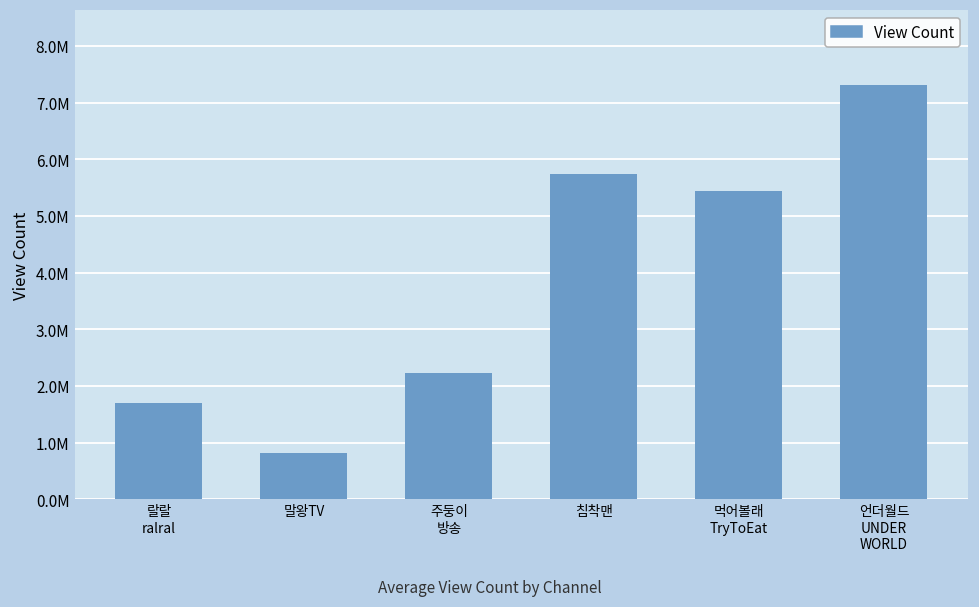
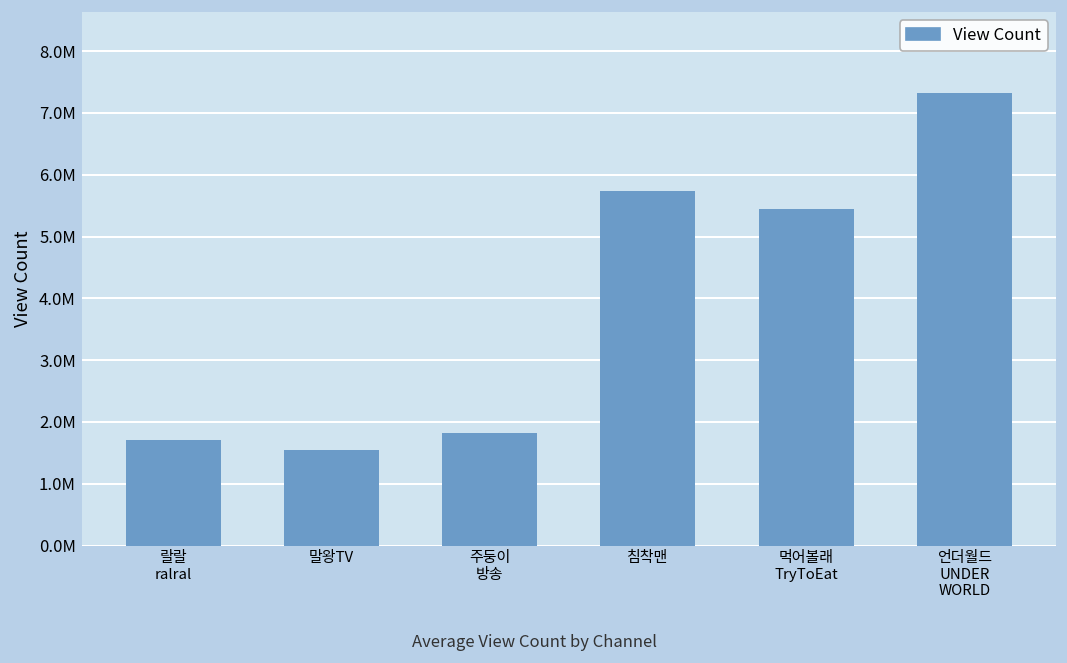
  {
    "랄랄 ralral": 1700000,
-   "말왕TV": 800000,
-   "주둥이 방송": 2200000,
+   "말왕TV": 1500000,
+   "주둥이 방송": 1800000,
    "침착맨": 5700000,
    "먹어볼래 TryToEat": 5400000,
    "언더월드 UNDER WORLD": 7300000
  }
